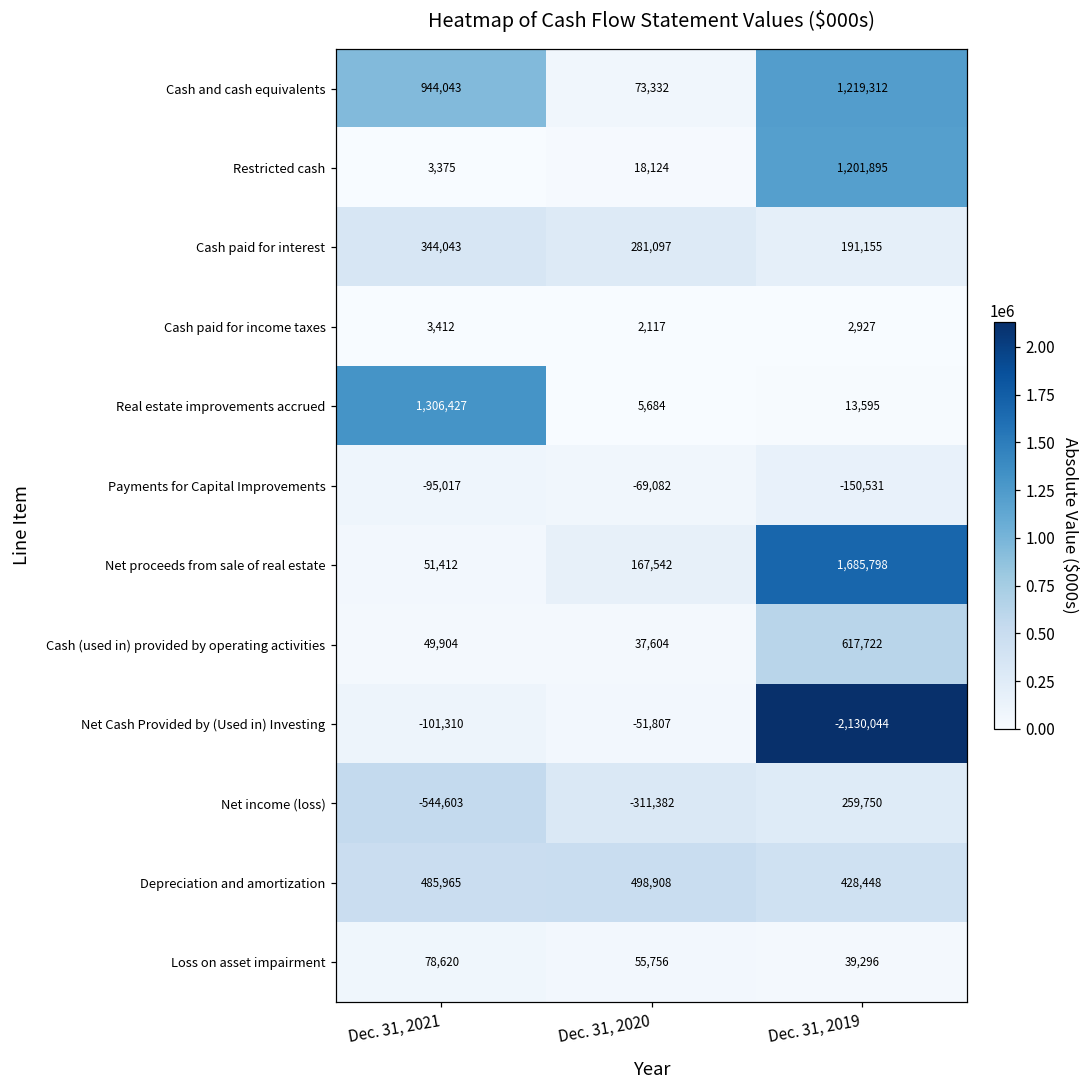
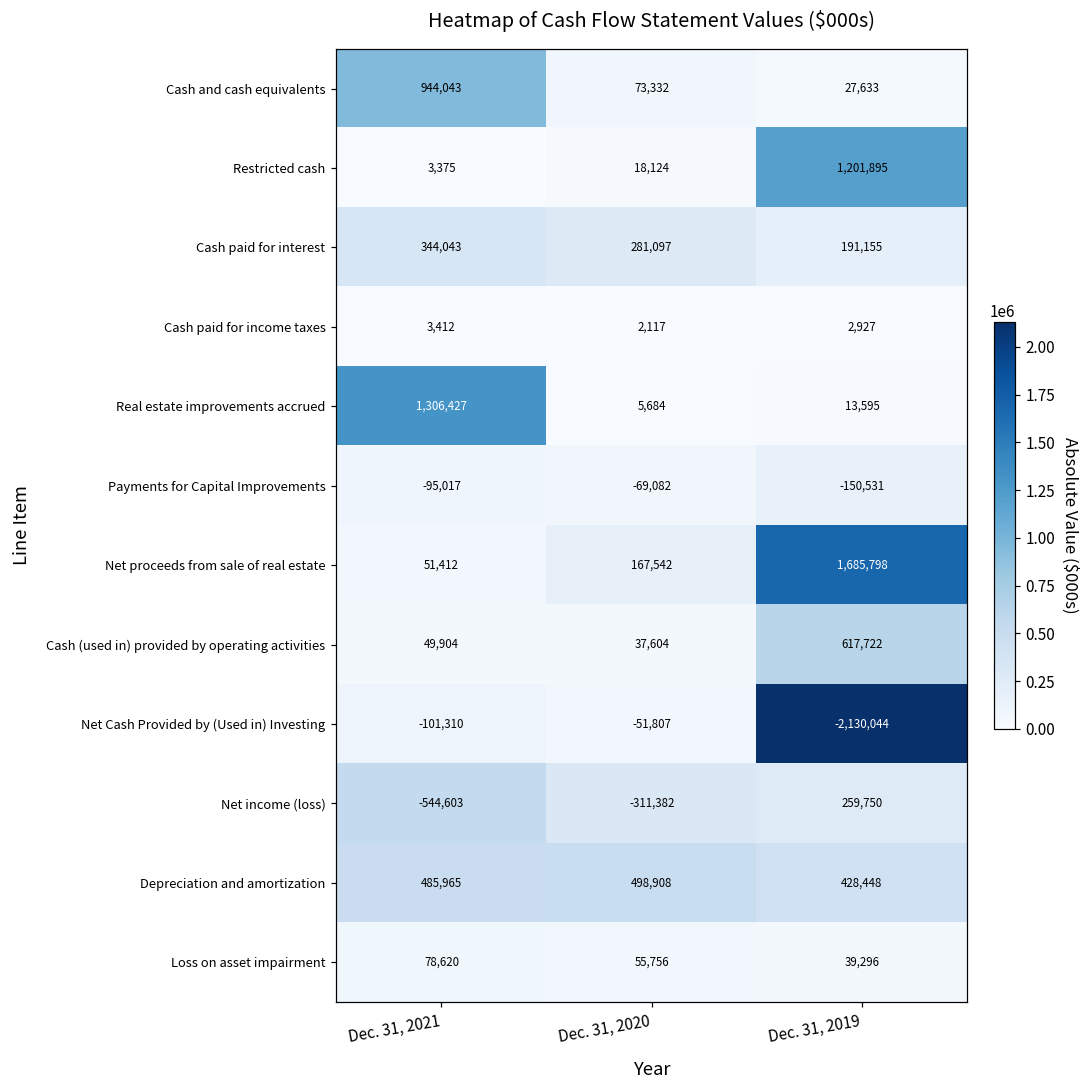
  {
    "Cash and cash equivalents": {
      "Dec. 31, 2021": "944,043",
      "Dec. 31, 2020": "73,332",
-     "Dec. 31, 2019": "1,219,312"
+     "Dec. 31, 2019": "27,633"
    },
    "Restricted cash": {
      "Dec. 31, 2021": "3,375",
      "Dec. 31, 2020": "18,124",
      "Dec. 31, 2019": "1,201,895"
    },
    "Cash paid for interest": {
      "Dec. 31, 2021": "344,043",
      "Dec. 31, 2020": "281,097",
      "Dec. 31, 2019": "191,155"
    },
    "Cash paid for income taxes": {
      "Dec. 31, 2021": "3,412",
      "Dec. 31, 2020": "2,117",
      "Dec. 31, 2019": "2,927"
    },
    "Real estate improvements accrued": {
      "Dec. 31, 2021": "1,306,427",
      "Dec. 31, 2020": "5,684",
      "Dec. 31, 2019": "13,595"
    },
    "Payments for Capital Improvements": {
      "Dec. 31, 2021": "-95,017",
      "Dec. 31, 2020": "-69,082",
      "Dec. 31, 2019": "-150,531"
    },
    "Net proceeds from sale of real estate": {
      "Dec. 31, 2021": "51,412",
      "Dec. 31, 2020": "167,542",
      "Dec. 31, 2019": "1,685,798"
    },
    "Cash (used in) provided by operating activities": {
      "Dec. 31, 2021": "49,904",
      "Dec. 31, 2020": "37,604",
      "Dec. 31, 2019": "617,722"
    },
    "Net Cash Provided by (Used in) Investing": {
      "Dec. 31, 2021": "-101,310",
      "Dec. 31, 2020": "-51,807",
      "Dec. 31, 2019": "-2,130,044"
    },
    "Net income (loss)": {
      "Dec. 31, 2021": "-544,603",
      "Dec. 31, 2020": "-311,382",
      "Dec. 31, 2019": "259,750"
    },
    "Depreciation and amortization": {
      "Dec. 31, 2021": "485,965",
      "Dec. 31, 2020": "498,908",
      "Dec. 31, 2019": "428,448"
    },
    "Loss on asset impairment": {
      "Dec. 31, 2021": "78,620",
      "Dec. 31, 2020": "55,756",
      "Dec. 31, 2019": "39,296"
    }
  }
